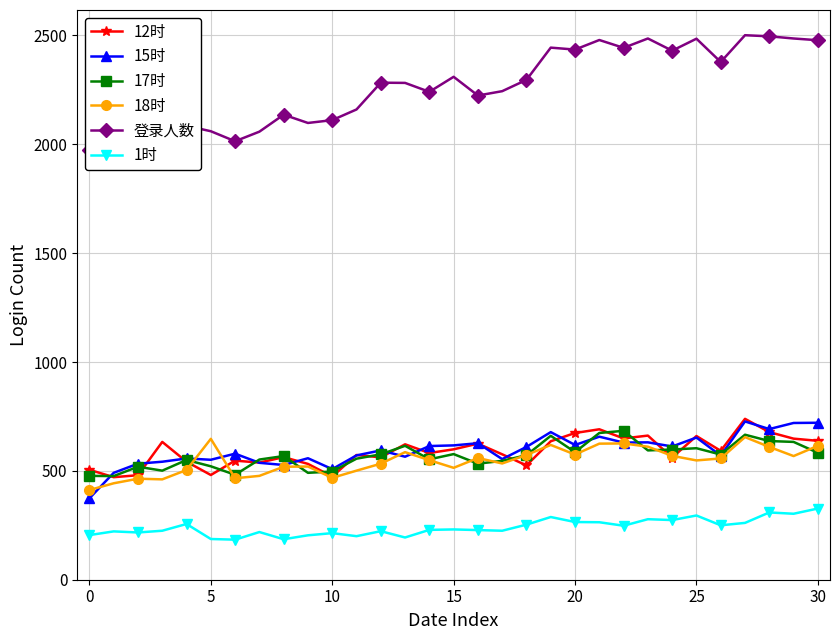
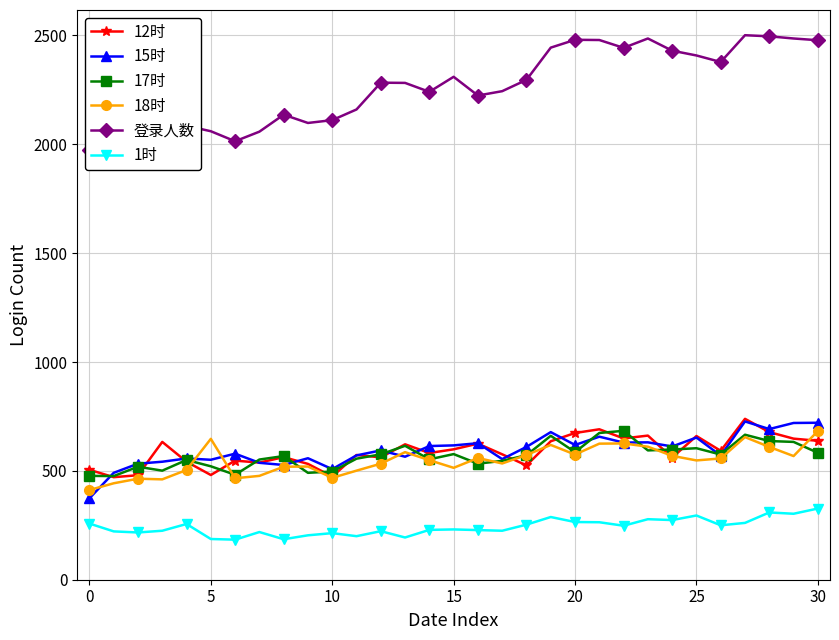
  {
    "12时": {
      "0": 510,
      "5": 480,
      "15": 600,
      "20": 670,
      "30": 640
    },
    "15时": {
      "0": 370,
      "5": 550,
      "15": 620,
      "20": 620,
      "30": 720
    },
    "17时": {
      "0": 480,
      "5": 520,
      "15": 580,
      "25": 600,
      "30": 580
    },
    "18时": {
      "0": 410,
      "5": 650,
      "15": 510,
      "25": 550,
-     "30": 620
+     "30": 680
    },
    "登录人数": {
      "5": 2060,
      "10": 2110,
      "15": 2310,
-     "20": 2440,
-     "25": 2490,
+     "20": 2480,
+     "25": 2410,
      "30": 2480
    },
    "1时": {
-     "0": 210,
+     "0": 260,
      "5": 190,
      "10": 210,
      "15": 230,
      "20": 270,
      "25": 300,
      "30": 330
    }
  }
